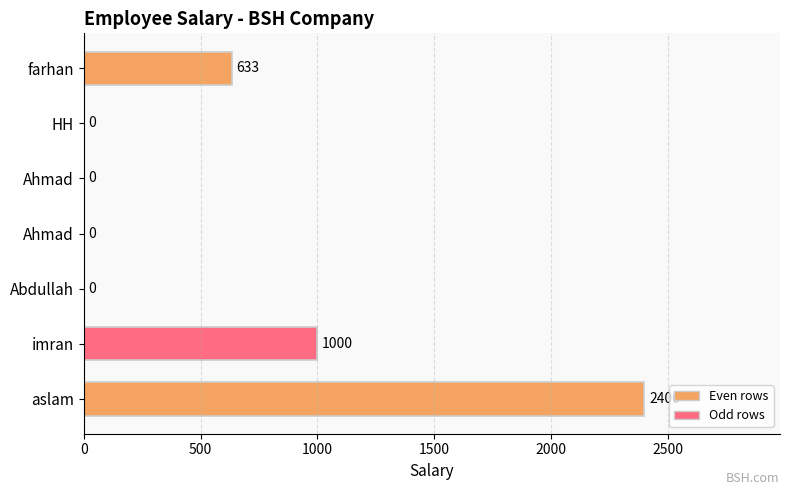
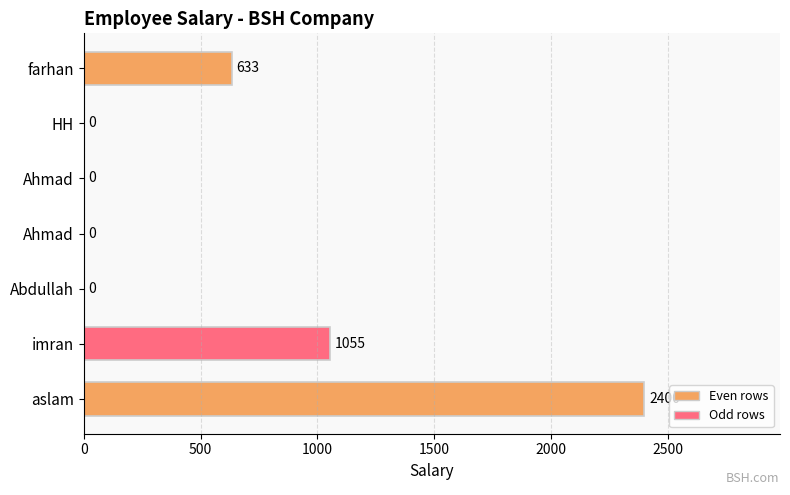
  {
    "farhan": 633,
    "HH": 0,
    "Abdullah": 0,
-   "imran": 1000
+   "imran": 1055
  }
